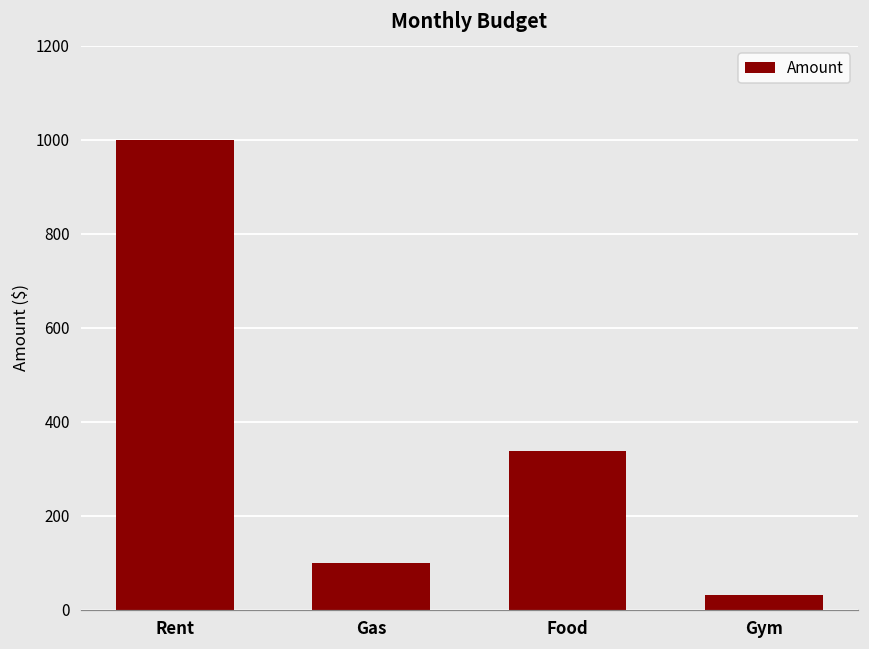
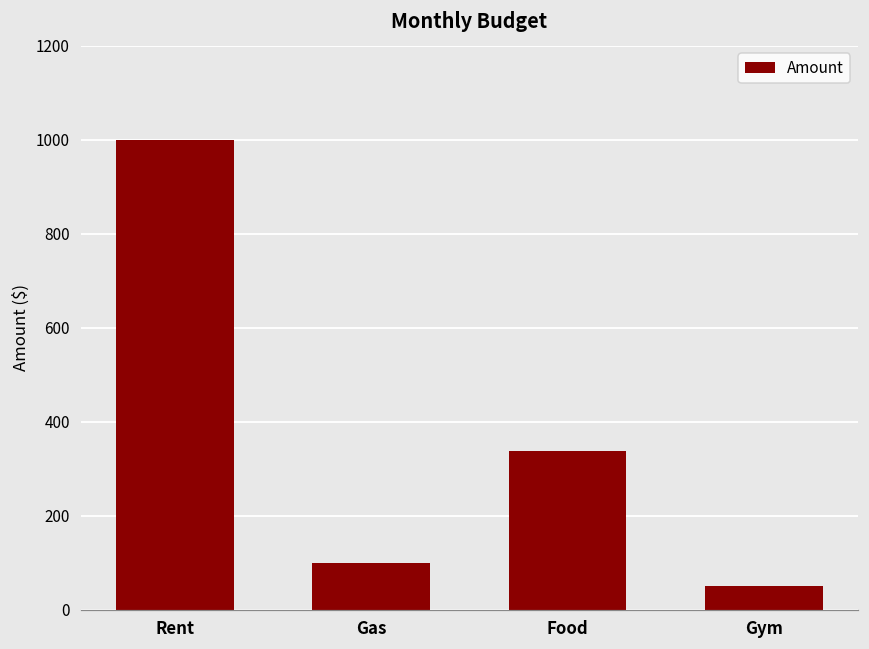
  {
    "Rent": 1000,
    "Gas": 100,
    "Food": 340,
-   "Gym": 30
+   "Gym": 50
  }
